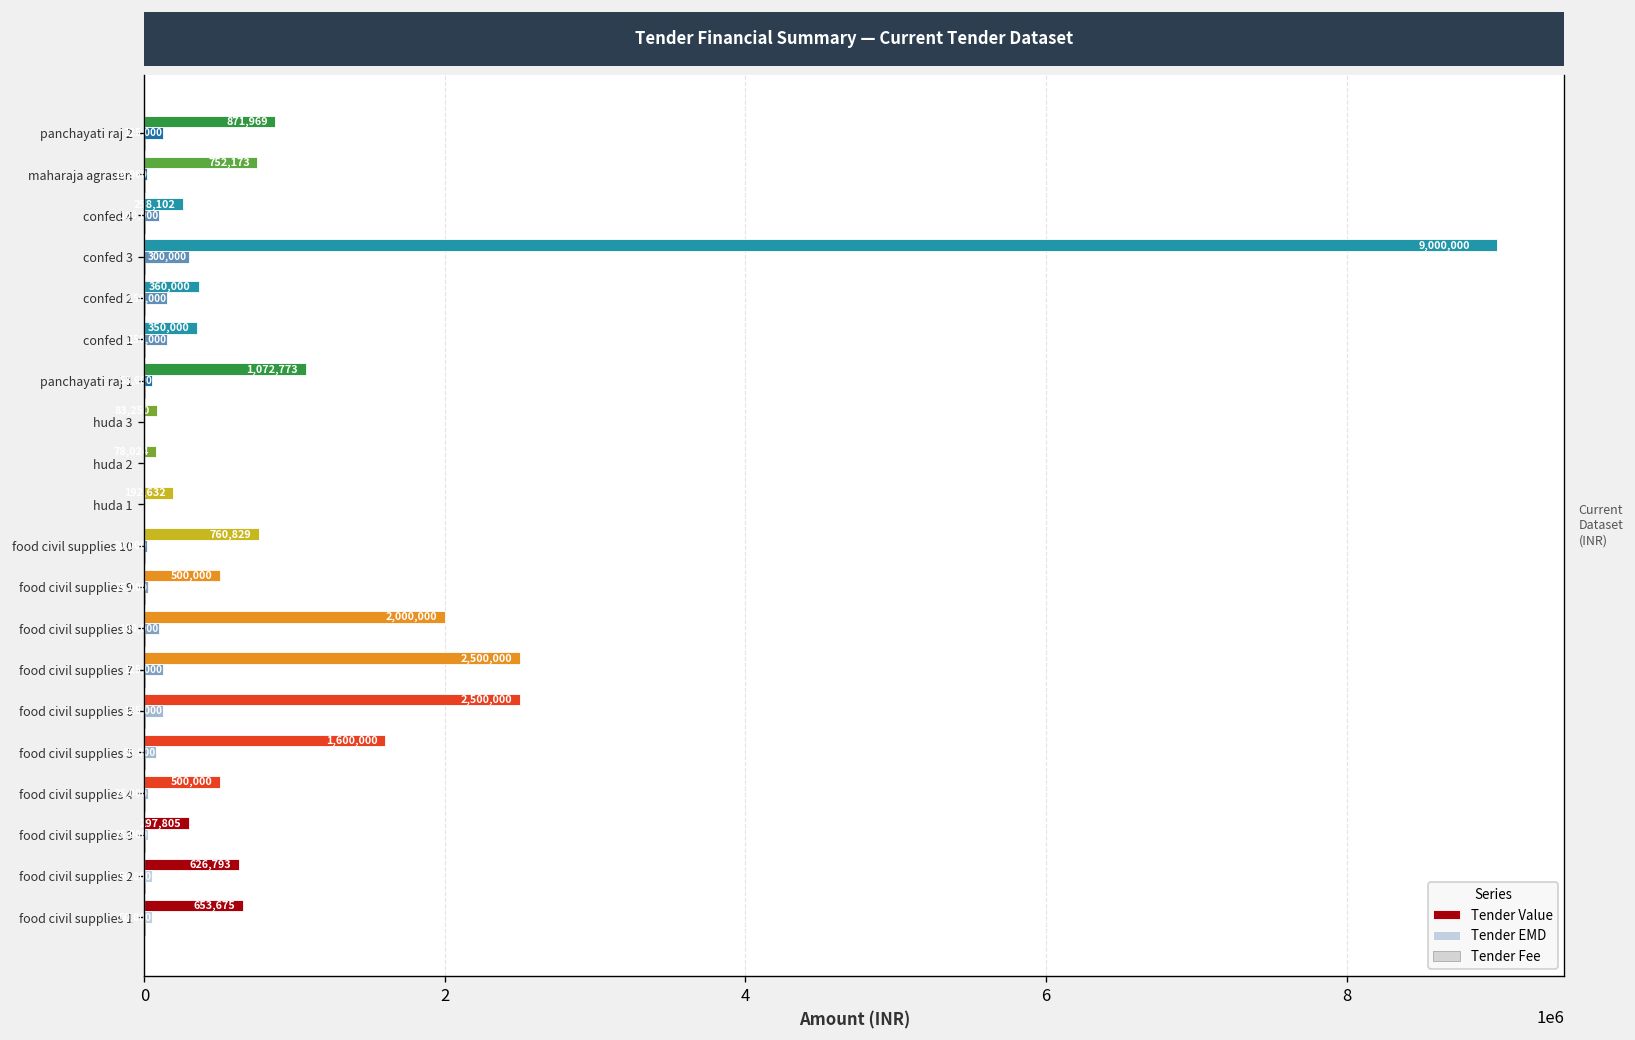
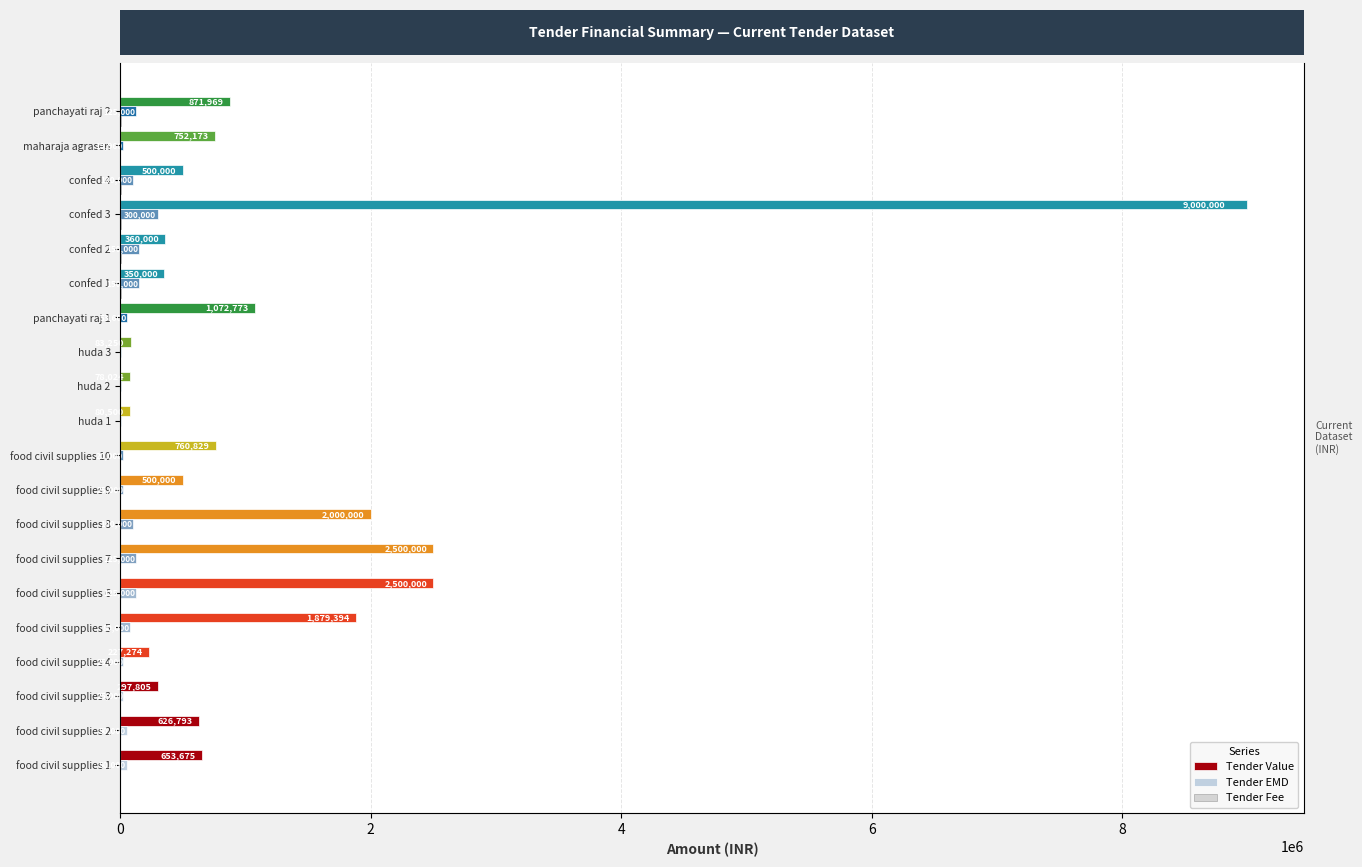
  {
    "Tender Value": {
      "panchayati raj 2": "871,969",
      "maharaja agrasen": "752,173",
-     "confed 4": "258,102",
+     "confed 4": "500,000",
      "confed 3": "9,000,000",
      "confed 2": "360,000",
      "confed 1": "350,000",
      "panchayati raj 1": "1,072,773",
-     "huda 1": "190000",
+     "huda 1": "80000",
      "food civil supplies 10": "760,829",
      "food civil supplies 9": "500,000",
      "food civil supplies 8": "2,000,000",
      "food civil supplies 7": "2,500,000",
      "food civil supplies 6": "2,500,000",
-     "food civil supplies 5": "1,600,000",
-     "food civil supplies 4": "500,000",
+     "food civil supplies 5": "1,879,394",
+     "food civil supplies 4": "227,274",
      "food civil supplies 3": "297,805",
      "food civil supplies 2": "626,793",
      "food civil supplies 1": "653,675"
    }
  }
